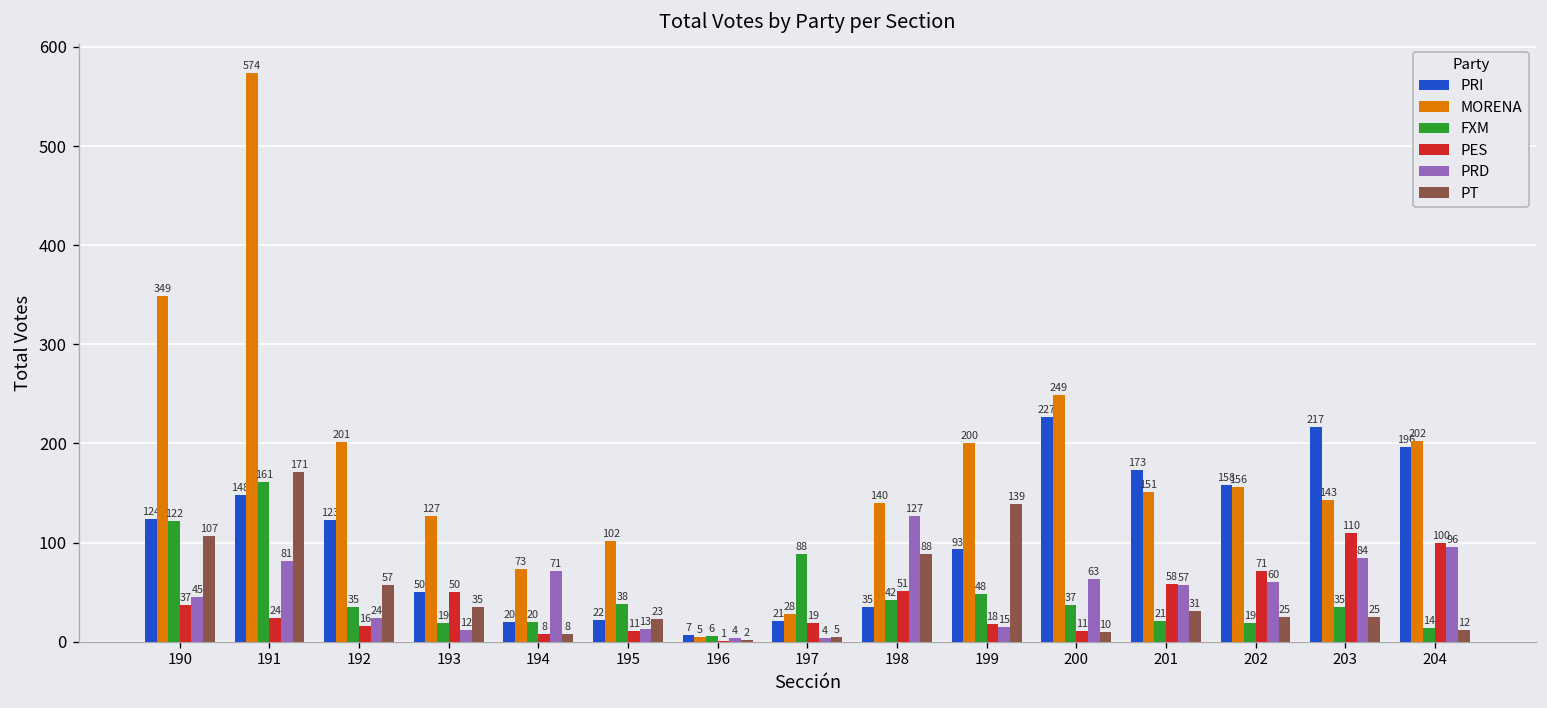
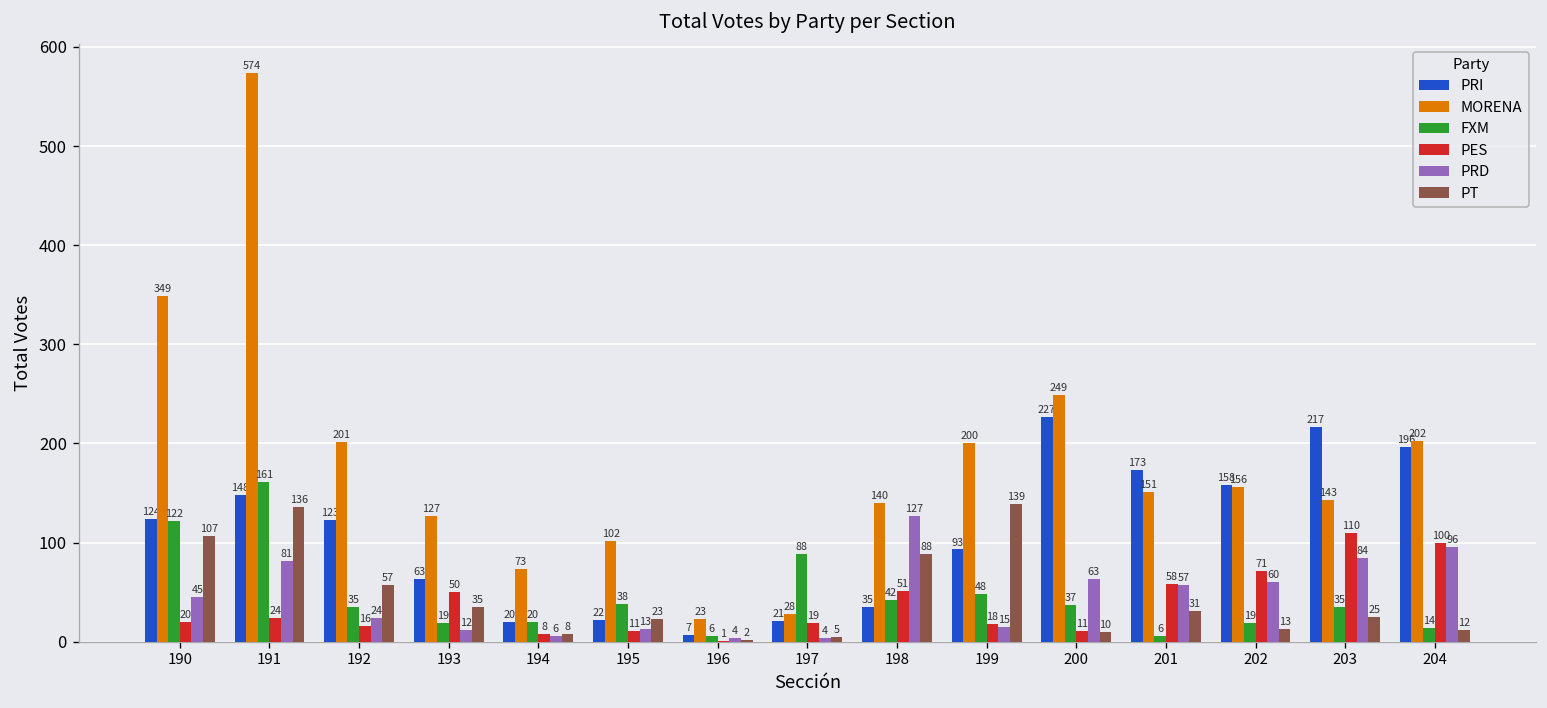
  {
    "PRI": {
      "190": 124,
      "191": 148,
      "192": 123,
-     "193": 50,
+     "193": 63,
      "194": 20,
      "195": 22,
      "196": 7,
      "197": 21,
      "198": 35,
      "199": 93,
      "200": 227,
      "201": 173,
      "203": 217
    },
    "MORENA": {
      "190": 349,
      "191": 574,
      "192": 201,
      "193": 127,
      "194": 73,
      "195": 102,
-     "196": 5,
+     "196": 23,
      "197": 28,
      "198": 140,
      "199": 200,
      "200": 249,
      "201": 151,
      "203": 143
    },
    "FXM": {
      "190": 122,
      "191": 161,
      "192": 35,
      "193": 19,
      "194": 20,
      "195": 38,
      "196": 6,
      "197": 88,
      "198": 42,
      "199": 48,
      "200": 37,
-     "201": 21,
+     "201": 6,
      "202": 19,
      "203": 35,
      "204": 14
    },
    "PES": {
-     "190": 37,
+     "190": 20,
      "191": 24,
      "192": 16,
      "193": 50,
      "194": 8,
      "195": 11,
      "196": 1,
      "197": 19,
      "198": 51,
      "199": 18,
      "200": 11,
      "201": 58,
      "202": 71,
      "203": 110,
      "204": 100
    },
    "PRD": {
      "190": 45,
      "191": 81,
      "192": 24,
      "193": 12,
-     "194": 71,
+     "194": 6,
      "195": 13,
      "196": 4,
      "197": 4,
      "198": 127,
      "199": 15,
      "200": 63,
      "201": 57,
      "202": 60,
      "203": 84
    },
    "PT": {
      "190": 107,
-     "191": 171,
+     "191": 136,
      "192": 57,
      "193": 35,
      "194": 8,
      "195": 23,
      "196": 2,
      "197": 5,
      "198": 88,
      "199": 139,
      "200": 10,
      "201": 31,
-     "202": 25,
+     "202": 13,
      "203": 25,
      "204": 12
    }
  }
